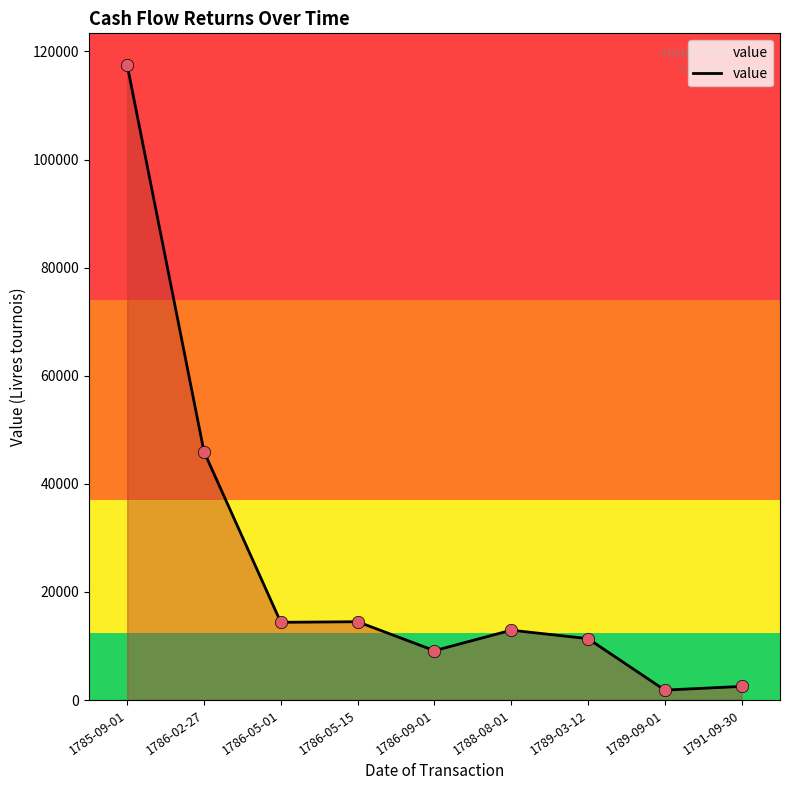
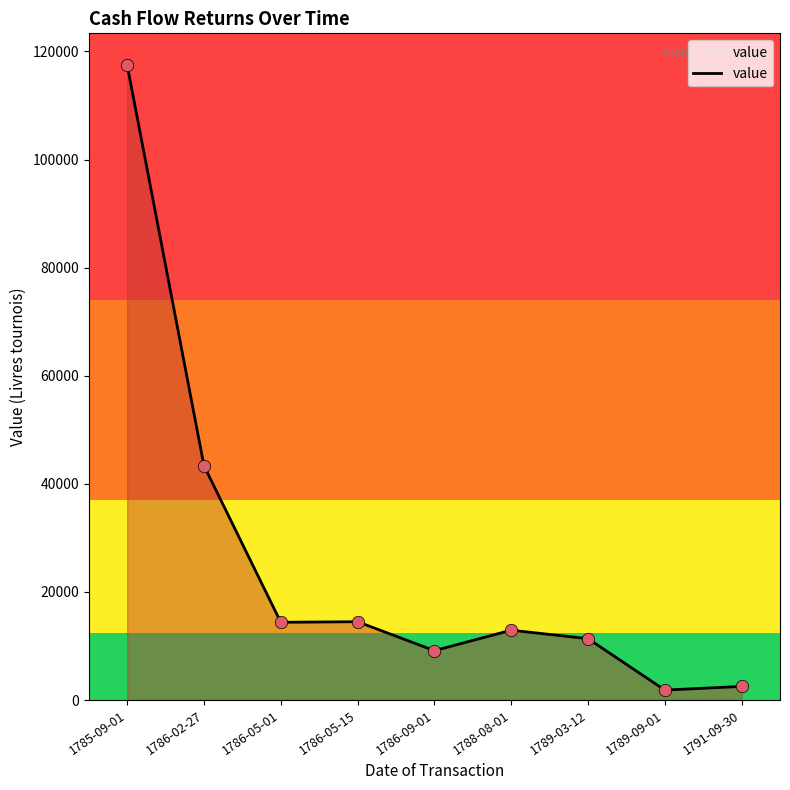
  {
    "1785-09-01": 117000,
-   "1786-02-27": 46000,
+   "1786-02-27": 43000,
    "1786-05-01": 14000,
    "1786-05-15": 14000,
    "1786-09-01": 9000,
    "1788-08-01": 13000,
    "1789-03-12": 11000,
    "1789-09-01": 2000,
    "1791-09-30": 3000
  }
